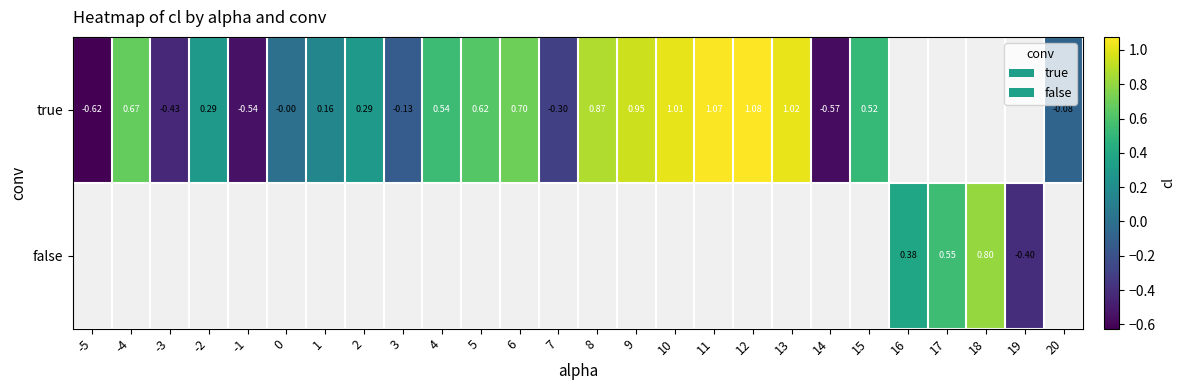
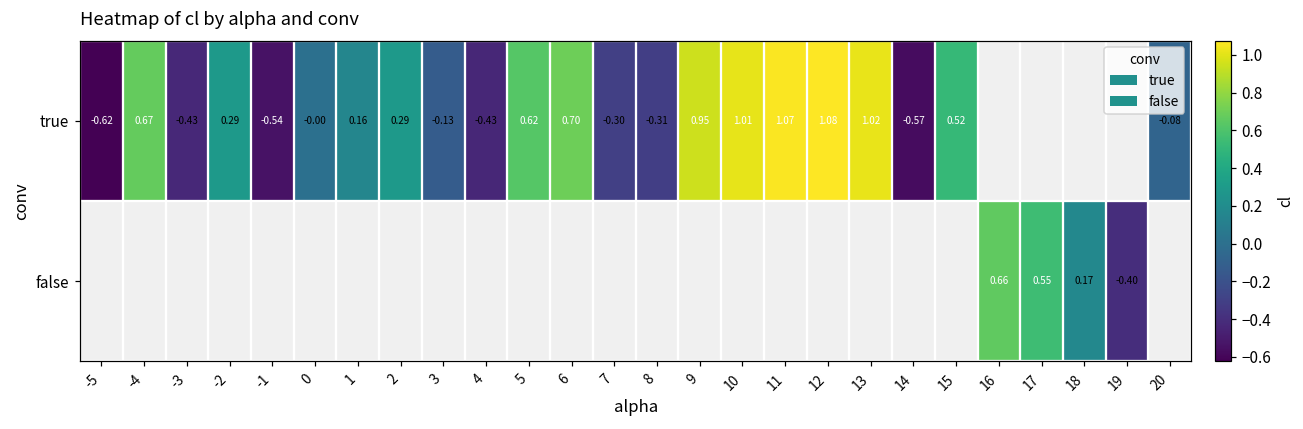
  {
    "true": {
      "-5": -0.62,
      "-4": 0.67,
      "-3": -0.43,
      "-2": 0.29,
      "-1": -0.54,
      "0": -0.00,
      "1": 0.16,
      "2": 0.29,
      "3": -0.13,
-     "4": 0.54,
+     "4": -0.43,
      "5": 0.62,
      "6": 0.70,
      "7": -0.30,
-     "8": 0.87,
+     "8": -0.31,
      "9": 0.95,
      "10": 1.01,
      "11": 1.07,
      "12": 1.08,
      "13": 1.02,
      "14": -0.57,
      "15": 0.52,
      "20": -0.08
    },
    "false": {
-     "16": 0.38,
+     "16": 0.66,
      "17": 0.55,
-     "18": 0.80,
+     "18": 0.17,
      "19": -0.40
    }
  }
